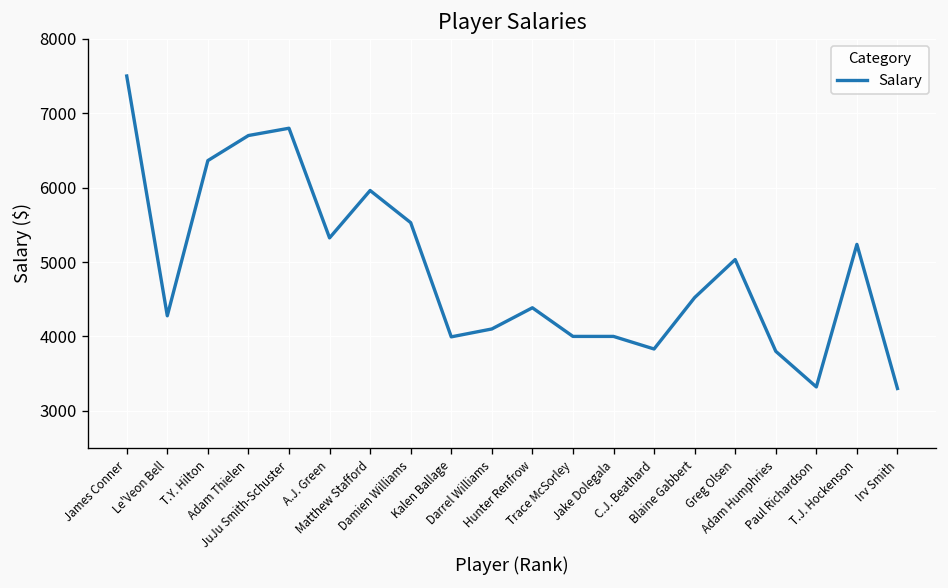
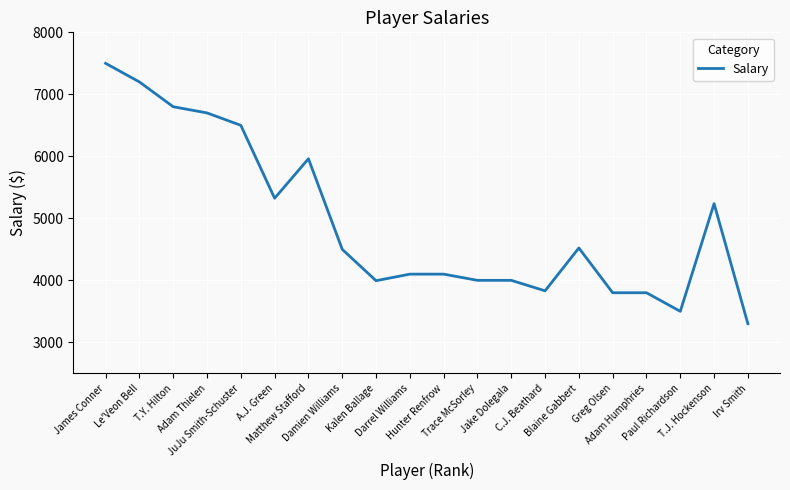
  {
    "James Conner": 7500,
-   "Le'Veon Bell": 4300,
-   "T.Y. Hilton": 6400,
+   "Le'Veon Bell": 7200,
+   "T.Y. Hilton": 6800,
    "Adam Thielen": 6700,
-   "JuJu Smith-Schuster": 6800,
+   "JuJu Smith-Schuster": 6500,
    "A.J. Green": 5300,
    "Matthew Stafford": 6000,
-   "Damien Williams": 5500,
+   "Damien Williams": 4500,
    "Kalen Ballage": 4000,
    "Darrel Williams": 4100,
-   "Hunter Renfrow": 4400,
+   "Hunter Renfrow": 4100,
    "Trace McSorley": 4000,
    "Jake Dolegala": 4000,
    "C.J. Beathard": 3800,
    "Blaine Gabbert": 4500,
-   "Greg Olsen": 5000,
+   "Greg Olsen": 3800,
    "Adam Humphries": 3800,
-   "Paul Richardson": 3300,
+   "Paul Richardson": 3500,
    "T.J. Hockenson": 5200,
    "Irv Smith": 3300
  }
